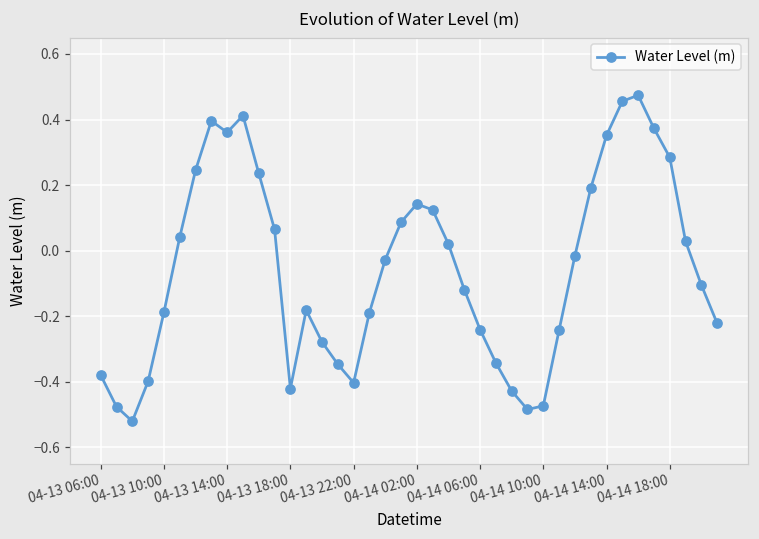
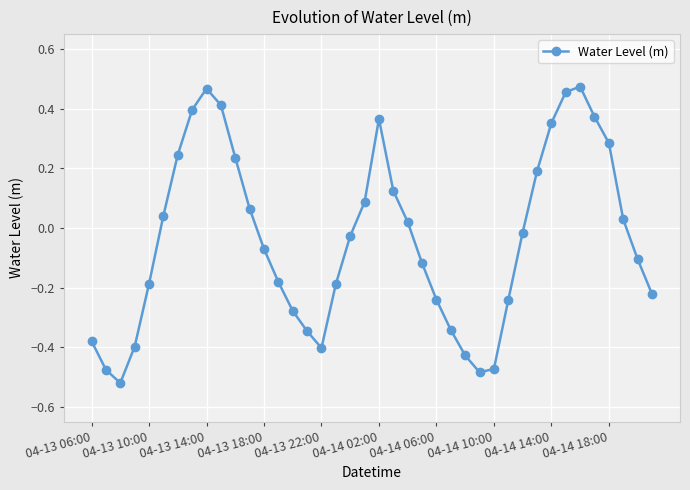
  {
    "04-13 06:00": -0.38,
    "04-13 10:00": -0.19,
-   "04-13 14:00": 0.36,
-   "04-13 18:00": -0.42,
+   "04-13 14:00": 0.47,
+   "04-13 18:00": -0.07,
    "04-13 22:00": -0.40,
-   "04-14 02:00": 0.14,
+   "04-14 02:00": 0.37,
    "04-14 06:00": -0.24,
    "04-14 10:00": -0.47,
    "04-14 14:00": 0.35,
    "04-14 18:00": 0.28
  }
